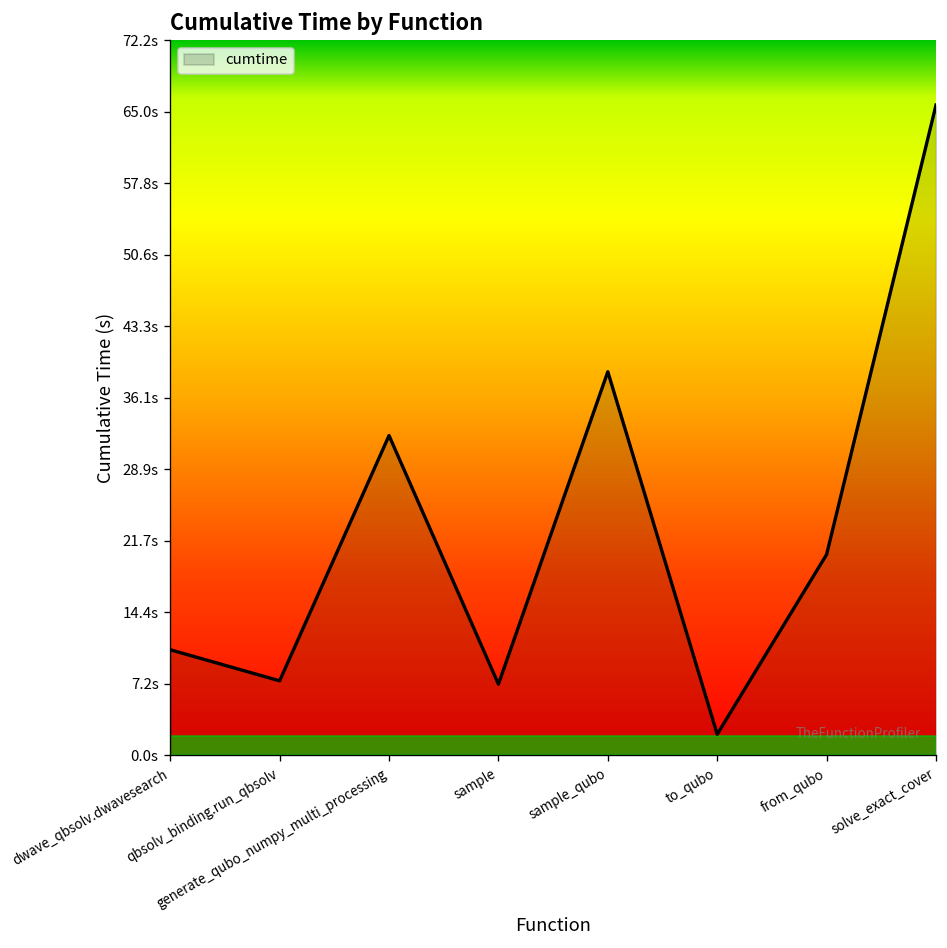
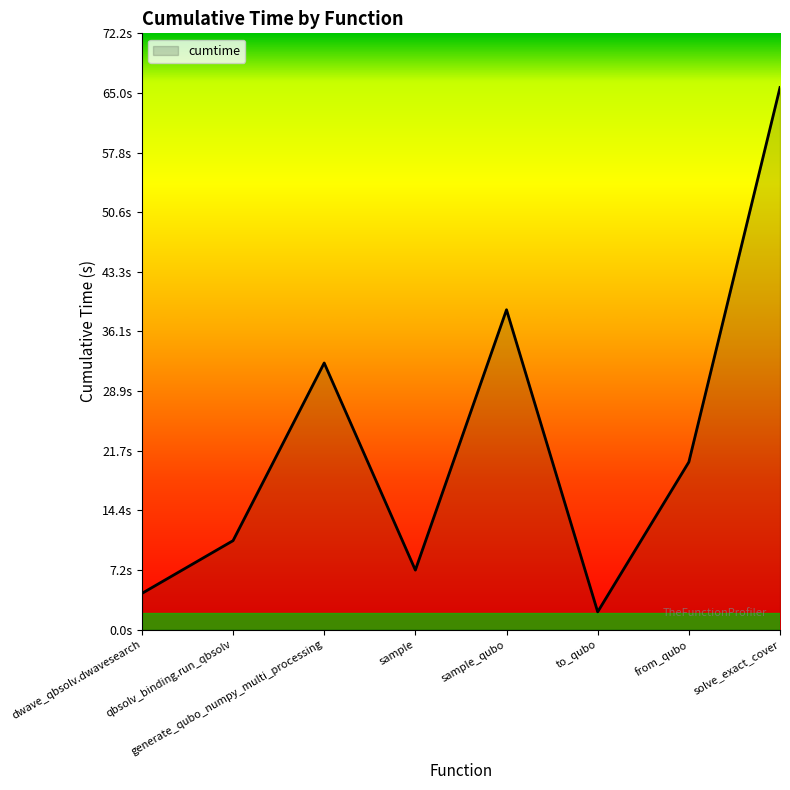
  {
-   "dwave_qbsolv.dwavesearch": "11s",
-   "qbsolv_binding.run_qbsolv": "8s",
+   "dwave_qbsolv.dwavesearch": "4s",
+   "qbsolv_binding.run_qbsolv": "11s",
    "generate_qubo_numpy_multi_processing": "32s",
    "sample": "7s",
    "sample_qubo": "39s",
    "to_qubo": "2s",
    "from_qubo": "20s",
    "solve_exact_cover": "66s"
  }
